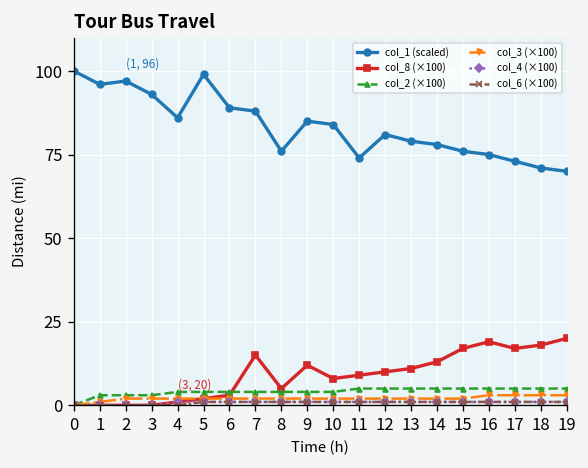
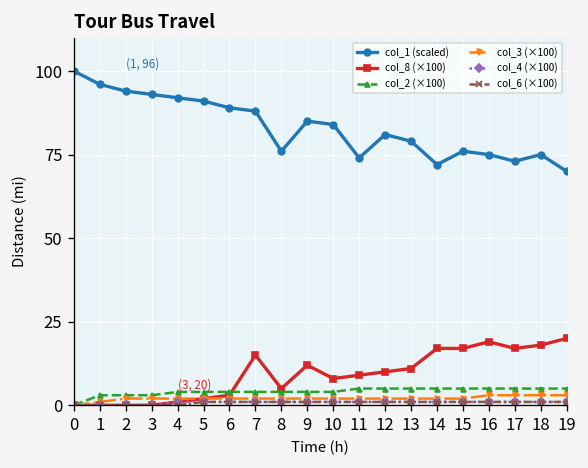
  {
    "col_1 (scaled)": {
      "0": 100,
-     "2": 97,
+     "2": 94,
      "3": 93,
-     "4": 86,
-     "5": 99,
+     "4": 92,
+     "5": 91,
      "6": 89,
      "7": 88,
      "8": 76,
      "9": 85,
      "10": 84,
      "11": 74,
      "12": 81,
      "13": 79,
-     "14": 78,
+     "14": 72,
      "15": 76,
      "16": 75,
      "17": 73,
-     "18": 71,
+     "18": 75,
      "19": 70
    },
    "col_8 (×100)": {
      "7": 15,
      "8": 5,
      "9": 12,
      "10": 8,
      "11": 9,
      "12": 10,
      "13": 11,
-     "14": 13,
+     "14": 17,
      "15": 17,
      "16": 19,
      "17": 17,
      "18": 18,
      "19": 20
    },
    "col_2 (×100)": {
      "1": 3,
      "2": 3,
      "6": 4,
      "7": 4,
      "8": 4,
      "9": 4,
      "10": 4,
      "11": 5,
      "12": 5,
      "13": 5,
      "14": 5,
      "15": 5,
      "16": 5,
      "17": 5,
      "18": 5,
      "19": 5
    },
    "col_3 (×100)": {
      "1": 1,
      "2": 2,
      "3": 2,
      "4": 2,
      "6": 2,
      "7": 2,
      "8": 2,
      "9": 2,
      "10": 2,
      "11": 2,
      "12": 2,
      "13": 2,
      "14": 2,
      "15": 2,
      "16": 3,
      "17": 3,
      "18": 3,
      "19": 3
    },
    "col_6 (×100)": {
      "4": 0
    }
  }
